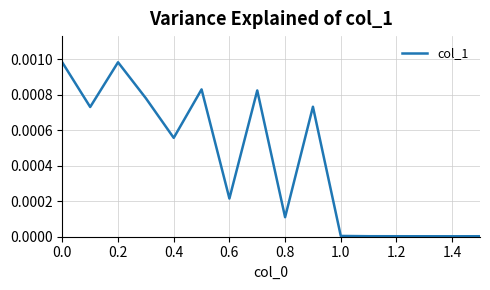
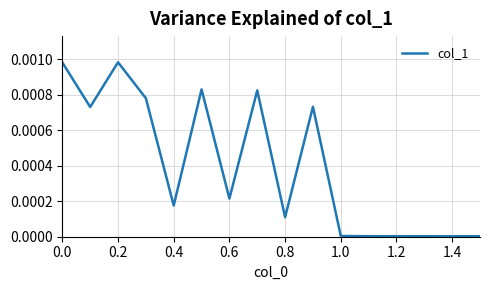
  {
    "0.0": 0.00098,
    "0.2": 0.00098,
-   "0.4": 0.00056,
+   "0.4": 0.00018,
    "0.6": 0.00022,
    "0.8": 0.00011,
    "1.0": 0.00000,
    "1.2": 0.00000,
    "1.4": 0.00000
  }
